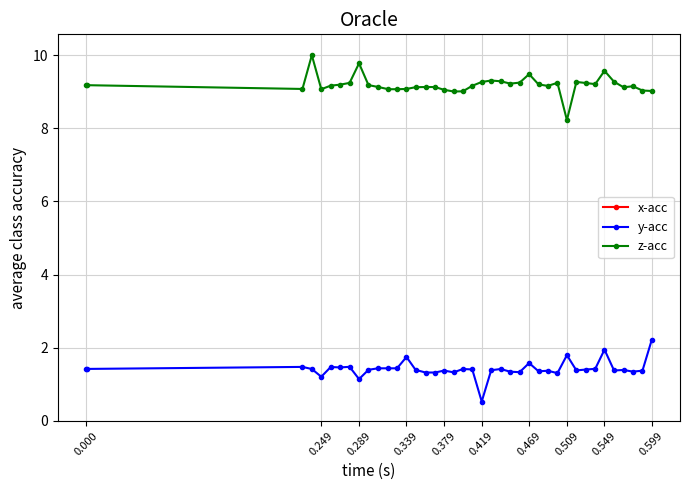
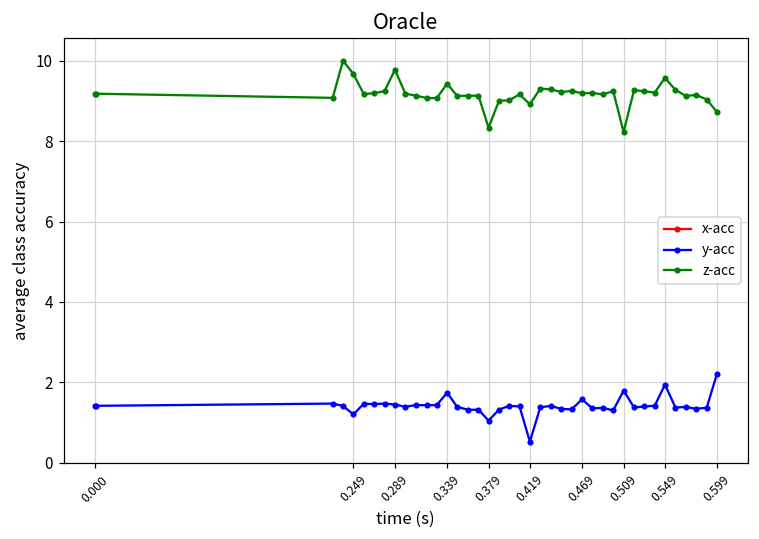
  {
    "y-acc": {
      "0.000": 1.4,
      "0.249": 1.2,
-     "0.289": 1.1,
+     "0.289": 1.5,
      "0.339": 1.7,
-     "0.379": 1.4,
+     "0.379": 1.1,
      "0.419": 0.5,
      "0.469": 1.6,
      "0.509": 1.8,
      "0.549": 1.9,
      "0.599": 2.2
    },
    "z-acc": {
      "0.000": 9.2,
-     "0.249": 9.1,
+     "0.249": 9.7,
      "0.289": 9.8,
-     "0.339": 9.1,
-     "0.379": 9.1,
-     "0.419": 9.3,
-     "0.469": 9.5,
+     "0.339": 9.4,
+     "0.379": 8.3,
+     "0.419": 8.9,
+     "0.469": 9.2,
      "0.509": 8.2,
      "0.549": 9.6,
-     "0.599": 9.0
+     "0.599": 8.7
    }
  }
